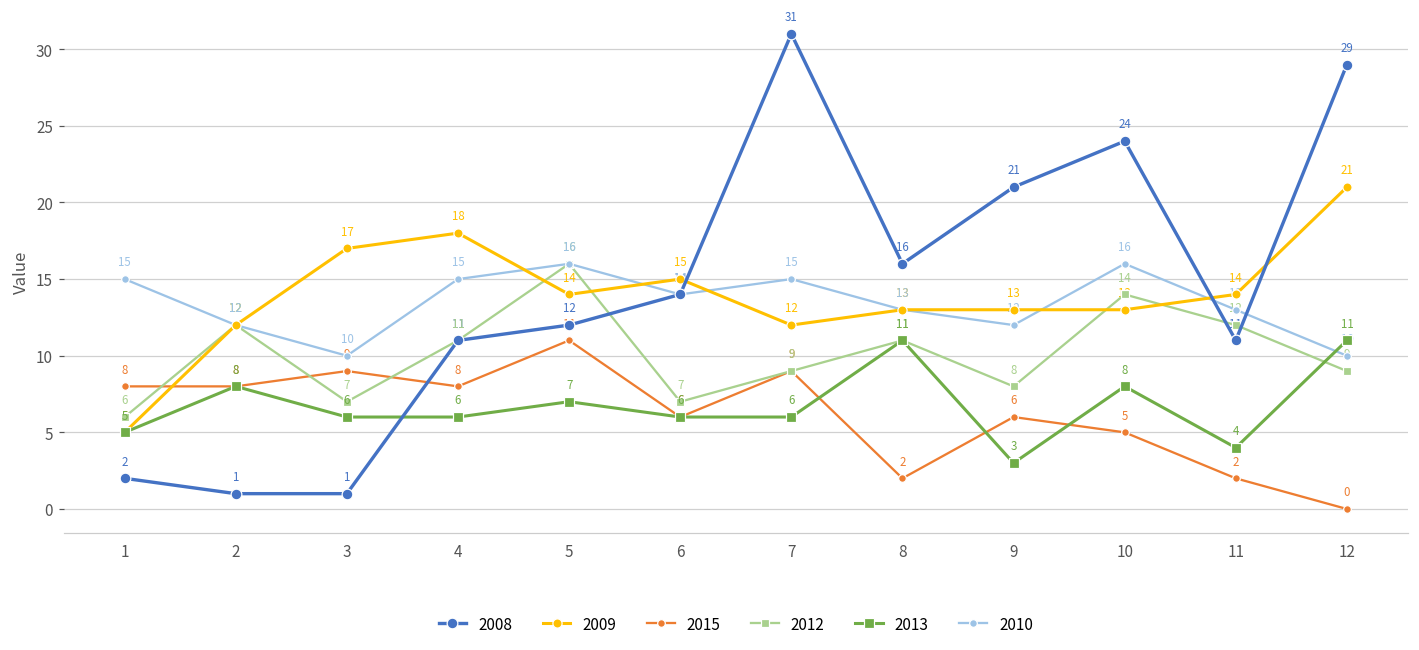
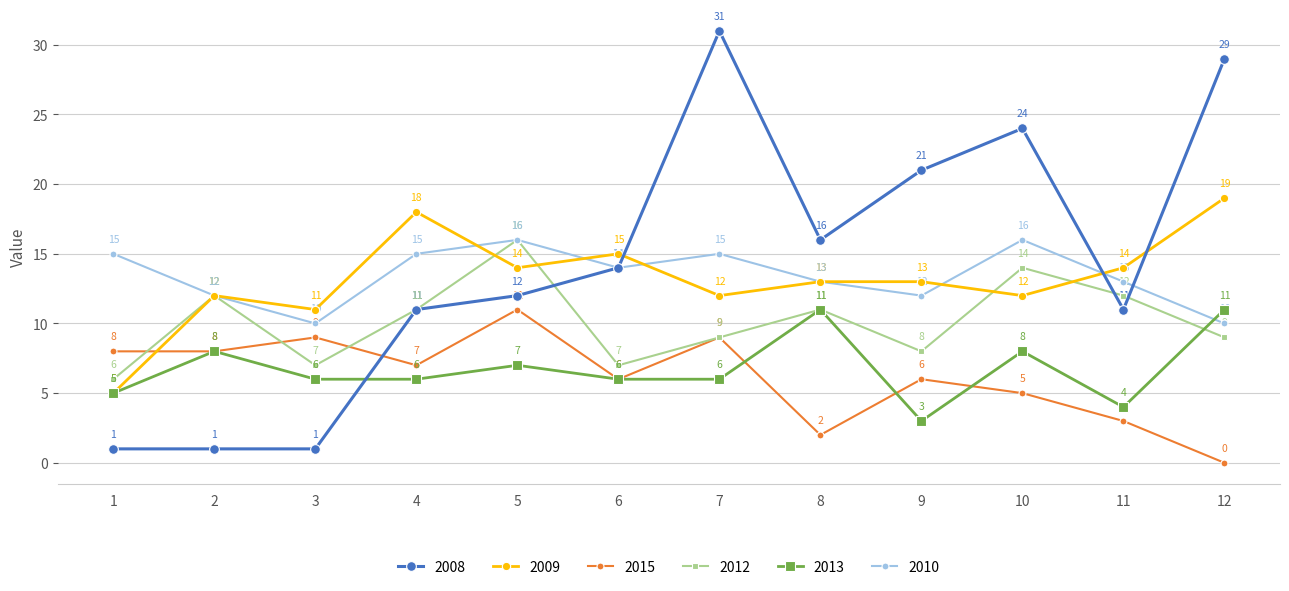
  {
    "2008": {
-     "1": 2,
+     "1": 1,
      "2": 1,
      "3": 1,
      "5": 12,
      "7": 31,
      "8": 16,
      "9": 21,
      "10": 24,
      "12": 29
    },
    "2009": {
-     "3": 17,
+     "3": 11,
      "4": 18,
      "5": 14,
      "6": 15,
      "7": 12,
      "9": 13,
-     "10": 13,
+     "10": 12,
      "11": 14,
-     "12": 21
+     "12": 19
    },
    "2015": {
      "1": 8,
-     "4": 8,
+     "4": 7,
      "8": 2,
      "9": 6,
      "10": 5,
-     "11": 2,
+     "11": 3,
      "12": 0
    },
    "2012": {
      "1": 6,
      "3": 7,
      "6": 7,
      "9": 8,
      "10": 14
    },
    "2013": {
      "5": 7,
      "7": 6,
      "9": 3,
      "10": 8,
      "11": 4,
      "12": 11
    },
    "2010": {
      "1": 15,
      "4": 15,
      "7": 15,
      "10": 16
    }
  }
